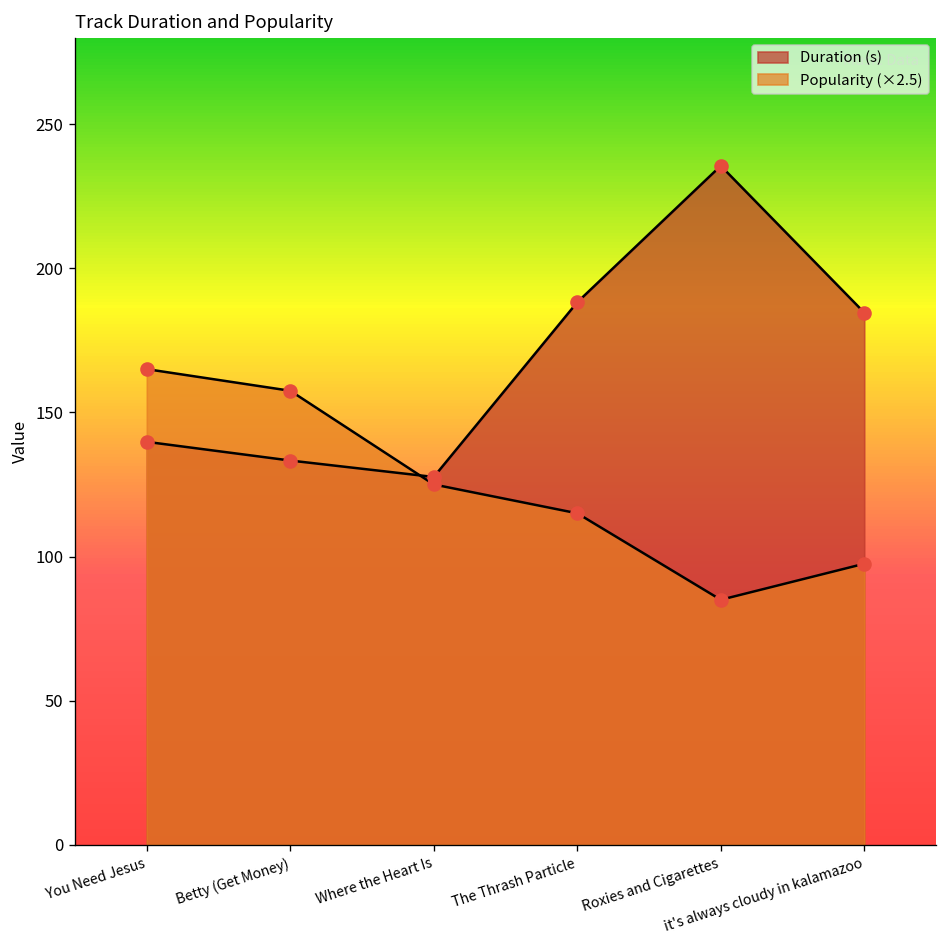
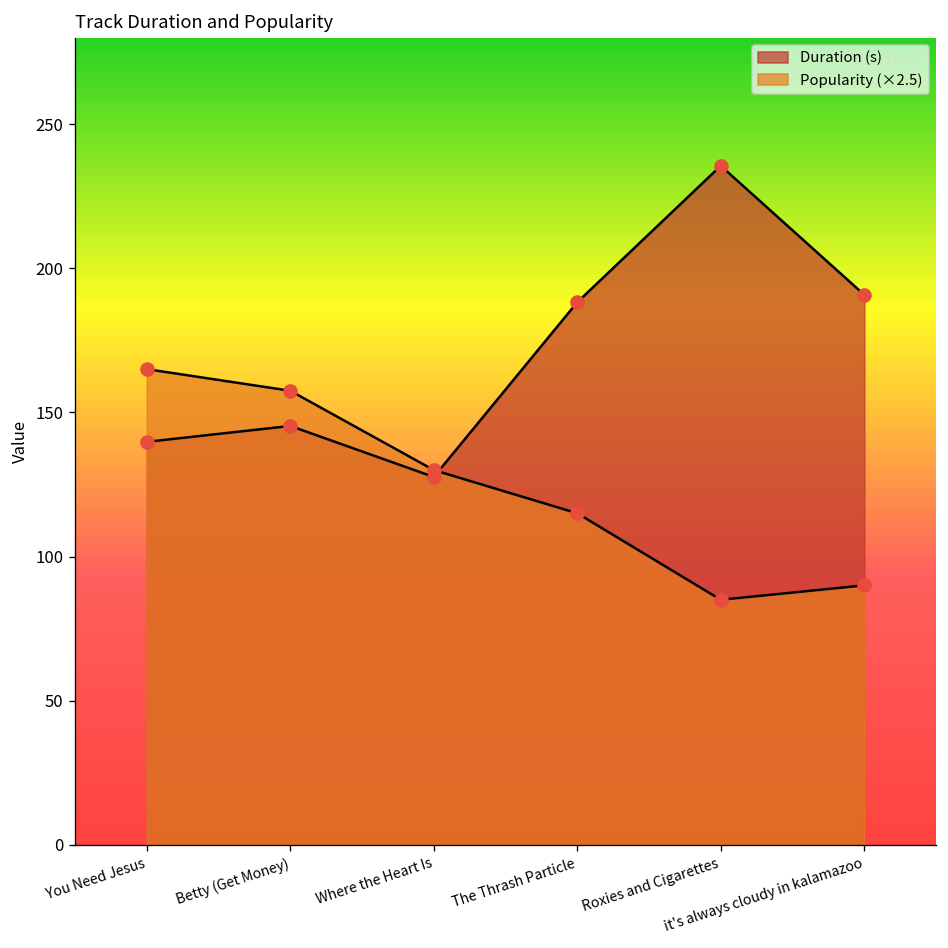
  {
    "Duration (s)": {
      "You Need Jesus": 140,
-     "Betty (Get Money)": 133,
+     "Betty (Get Money)": 145,
      "Where the Heart Is": 128,
      "The Thrash Particle": 188,
      "Roxies and Cigarettes": 236,
-     "it's always cloudy in kalamazoo": 185
+     "it's always cloudy in kalamazoo": 191
    },
    "Popularity (×2.5)": {
      "You Need Jesus": 165,
      "Betty (Get Money)": 158,
-     "Where the Heart Is": 125,
+     "Where the Heart Is": 130,
      "The Thrash Particle": 115,
      "Roxies and Cigarettes": 85,
-     "it's always cloudy in kalamazoo": 98
+     "it's always cloudy in kalamazoo": 90
    }
  }
